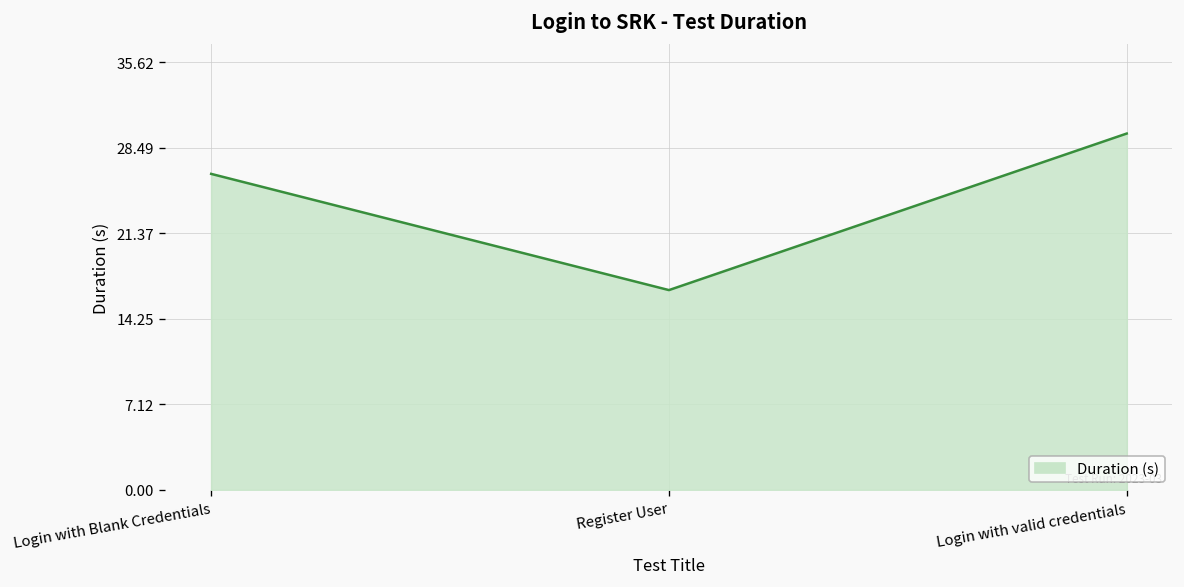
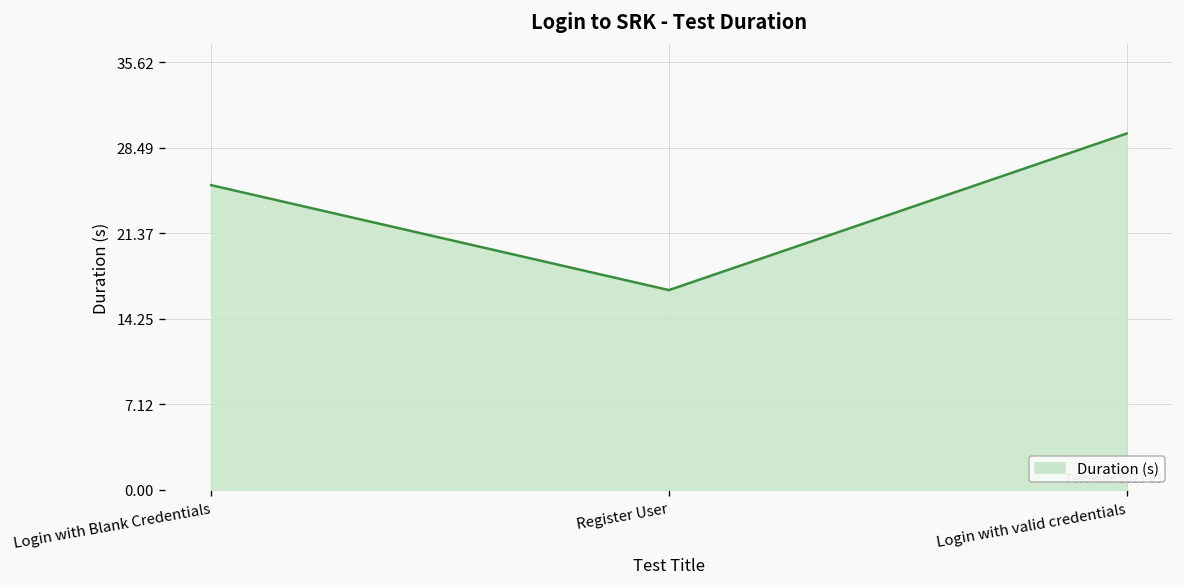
  {
-   "Login with Blank Credentials": 26.3,
+   "Login with Blank Credentials": 25.4,
    "Register User": 16.6,
    "Login with valid credentials": 29.7
  }
